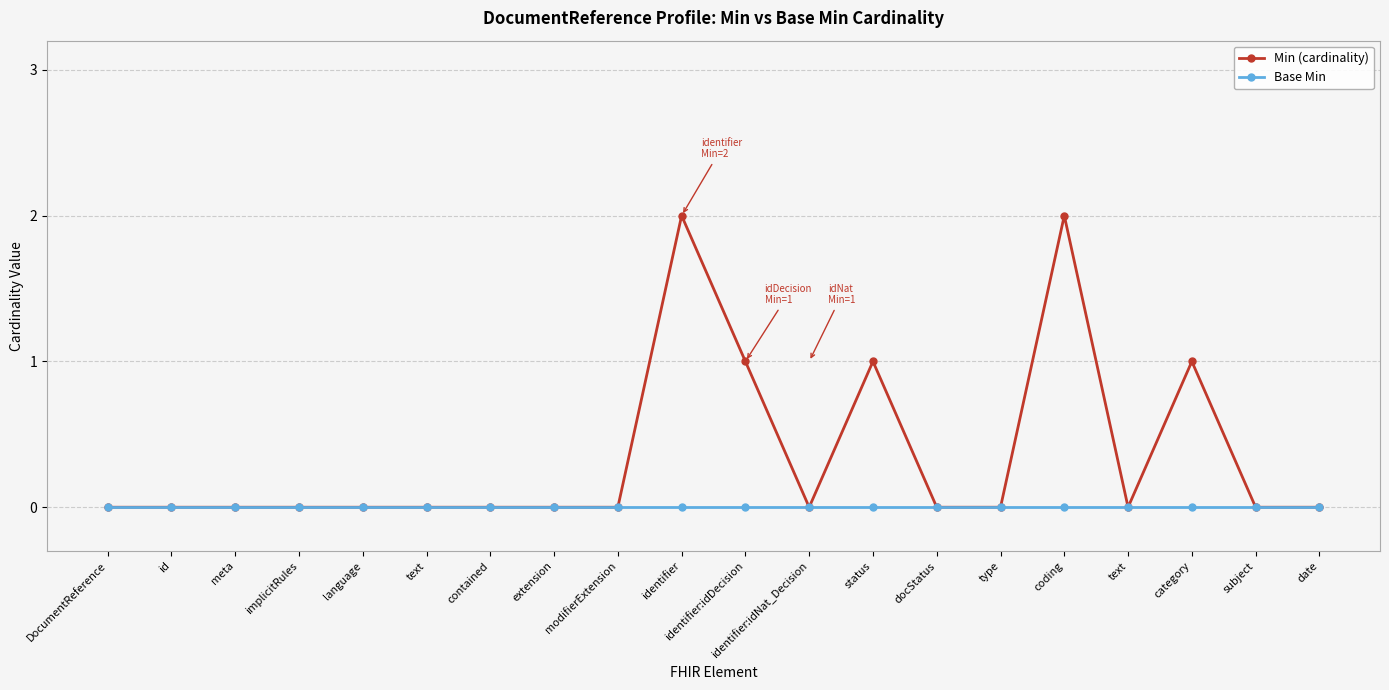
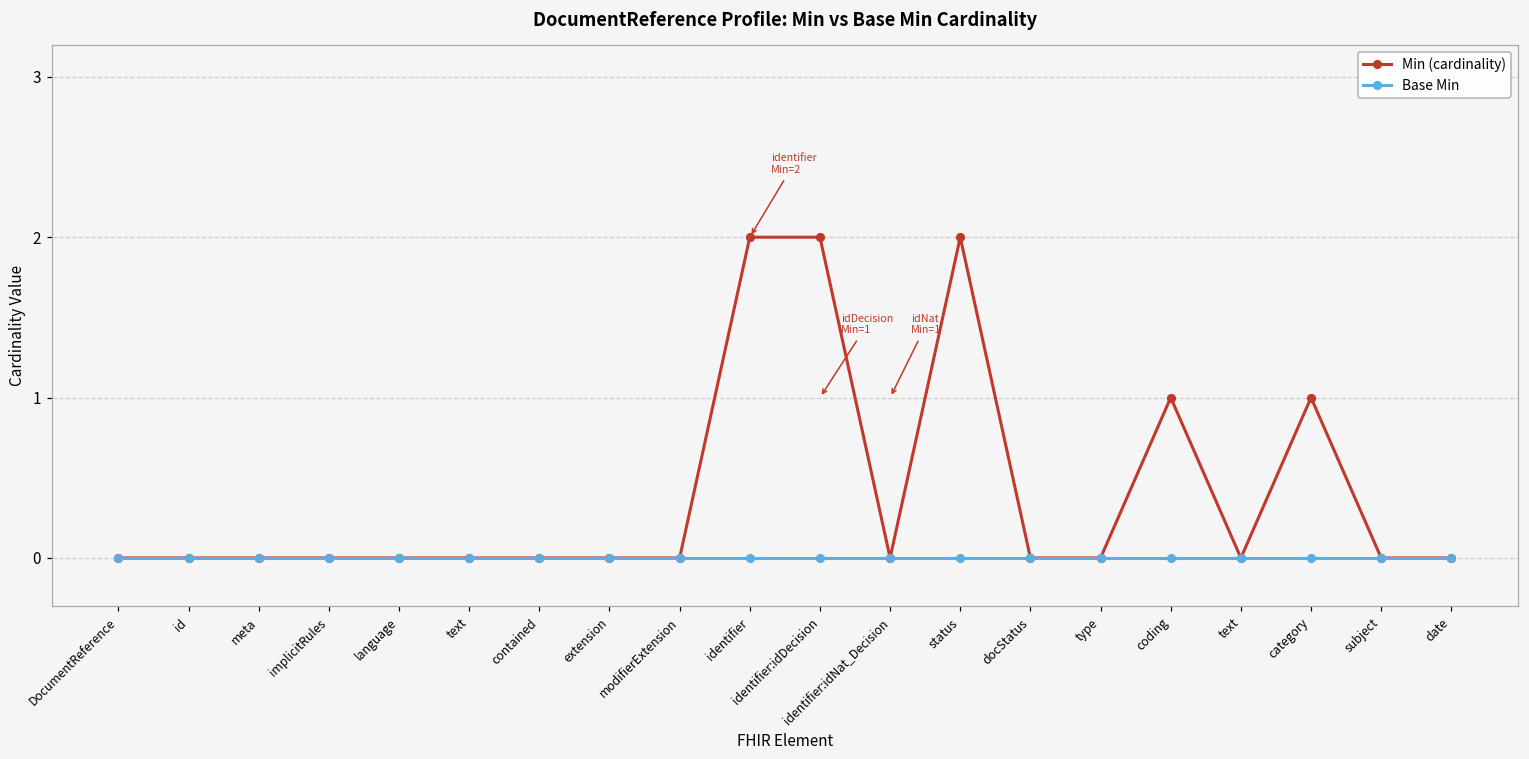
  {
    "Min (cardinality)": {
-     "identifier:idDecision": 1,
-     "status": 1,
-     "coding": 2,
+     "identifier:idDecision": 2,
+     "status": 2,
+     "coding": 1,
      "category": 1
    },
    "Base Min": {
      "identifier": 0,
      "identifier:idDecision": 0,
      "status": 0,
      "coding": 0,
      "category": 0
    }
  }
